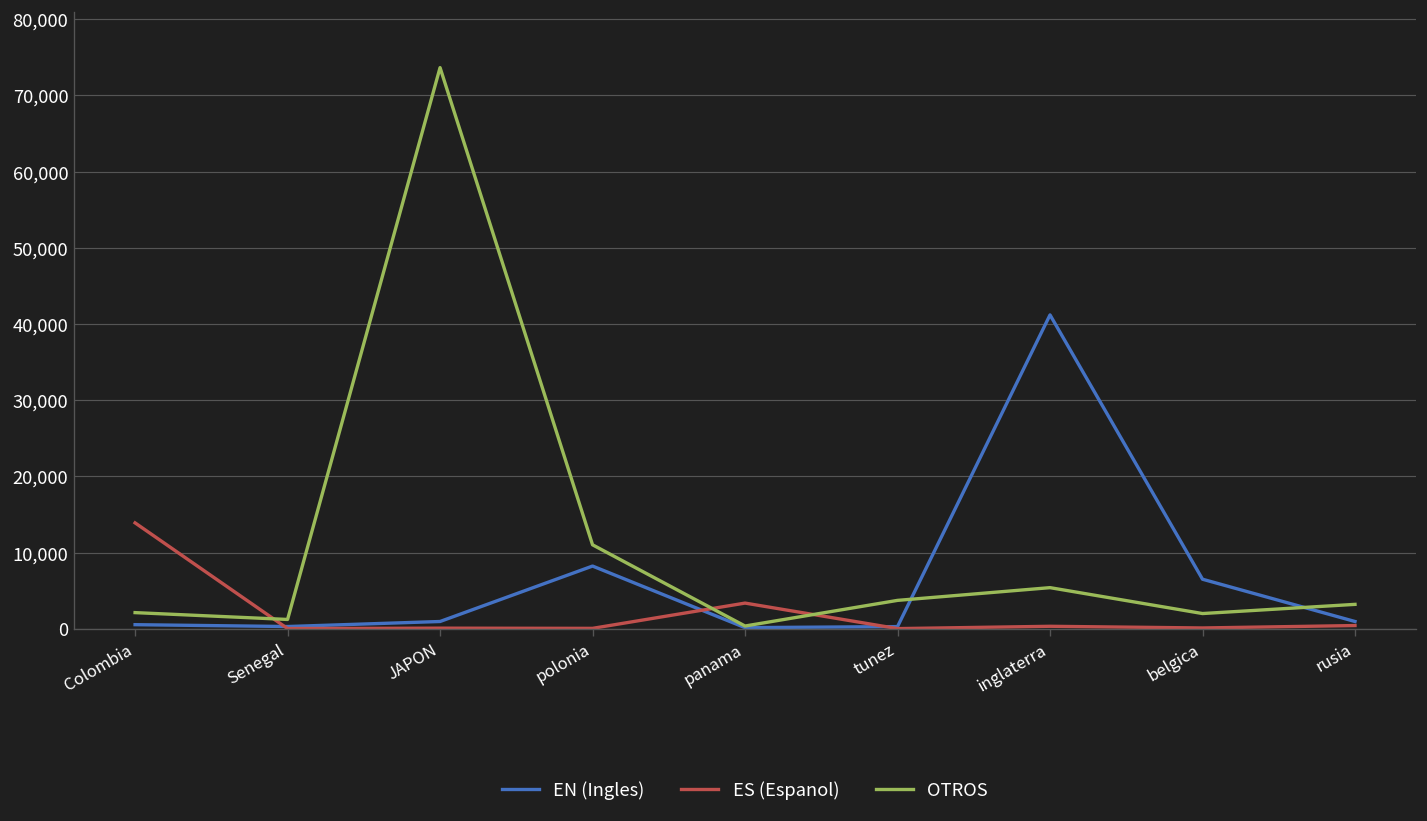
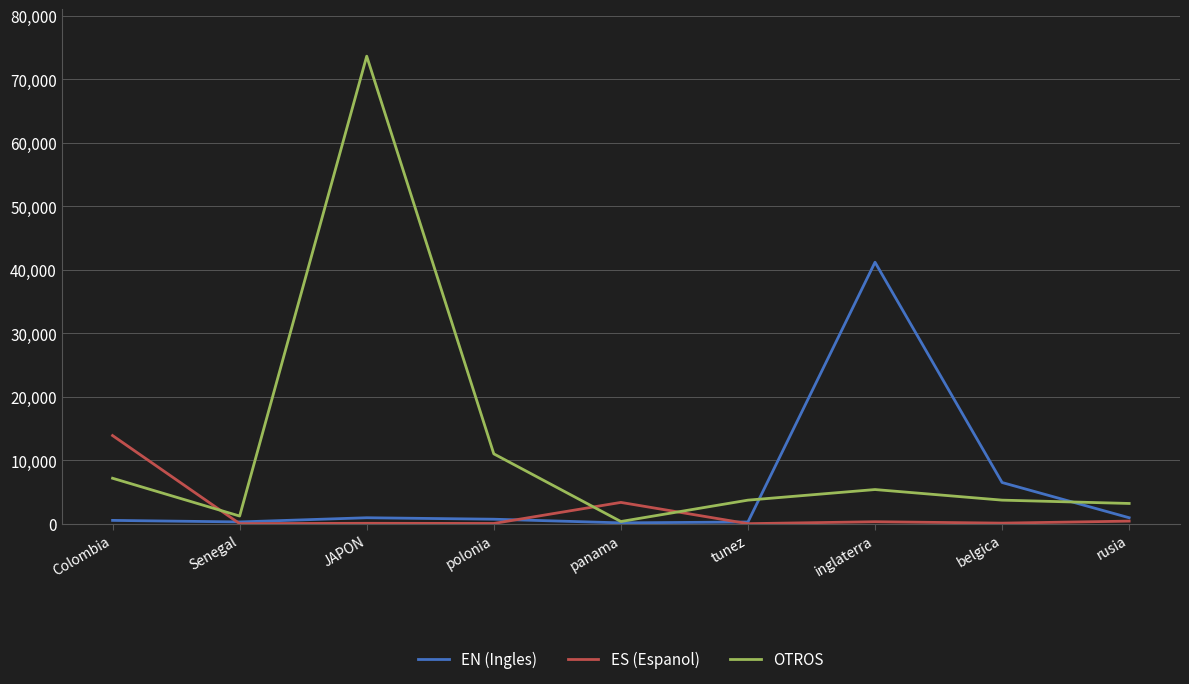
  {
    "EN (Ingles)": {
      "Colombia": "1,000",
      "JAPON": "1,000",
-     "polonia": "8,000",
+     "polonia": "1,000",
      "inglaterra": "41,000",
      "belgica": "6,000",
      "rusia": "1,000"
    },
    "ES (Espanol)": {
      "Colombia": "14,000",
      "JAPON": "0",
      "polonia": "0",
      "panama": "3,000",
      "inglaterra": "0",
      "belgica": "0",
      "rusia": "0"
    },
    "OTROS": {
-     "Colombia": "2,000",
+     "Colombia": "7,000",
      "Senegal": "1,000",
      "JAPON": "74,000",
      "polonia": "11,000",
      "tunez": "4,000",
      "inglaterra": "5,000",
-     "belgica": "2,000",
+     "belgica": "4,000",
      "rusia": "3,000"
    }
  }
